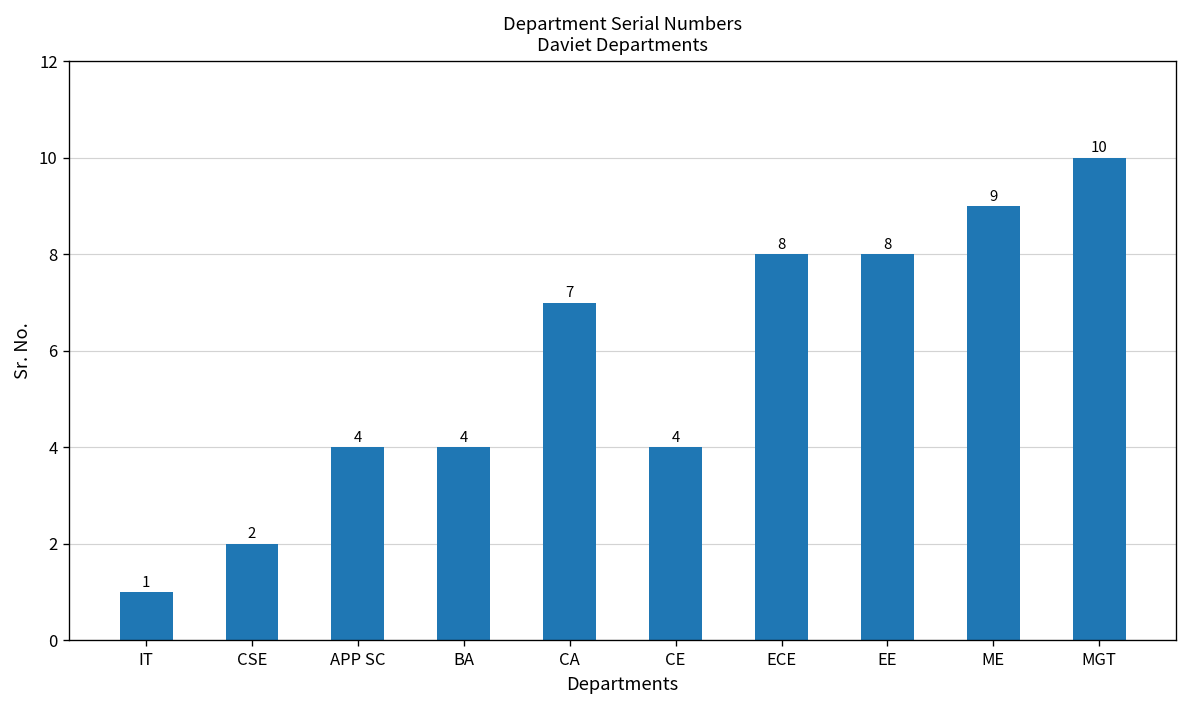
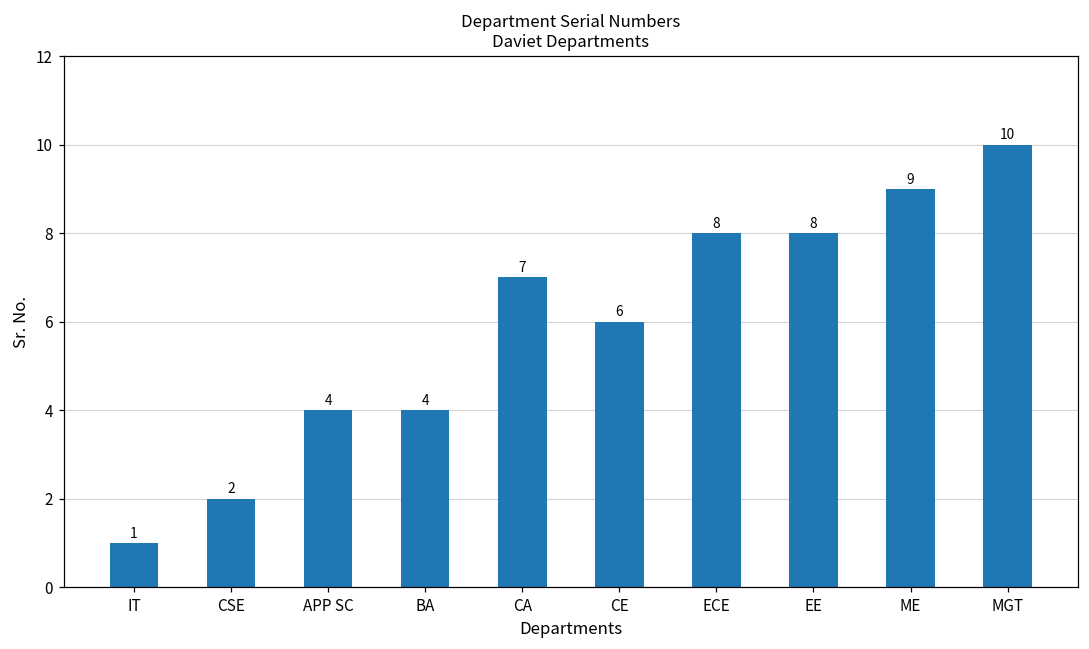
  {
    "IT": 1,
    "CSE": 2,
    "APP SC": 4,
    "BA": 4,
    "CA": 7,
-   "CE": 4,
+   "CE": 6,
    "ECE": 8,
    "EE": 8,
    "ME": 9,
    "MGT": 10
  }
